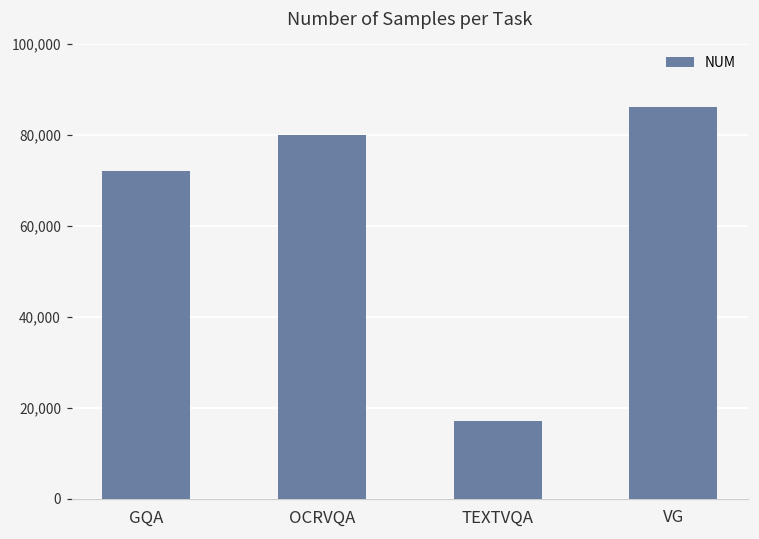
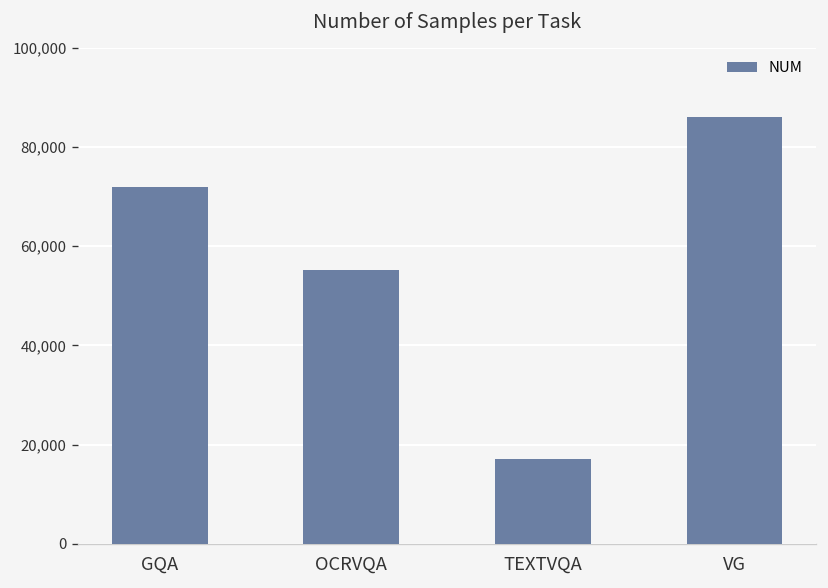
  {
    "GQA": "72,000",
-   "OCRVQA": "80,000",
+   "OCRVQA": "55,000",
    "TEXTVQA": "17,000",
    "VG": "86,000"
  }
